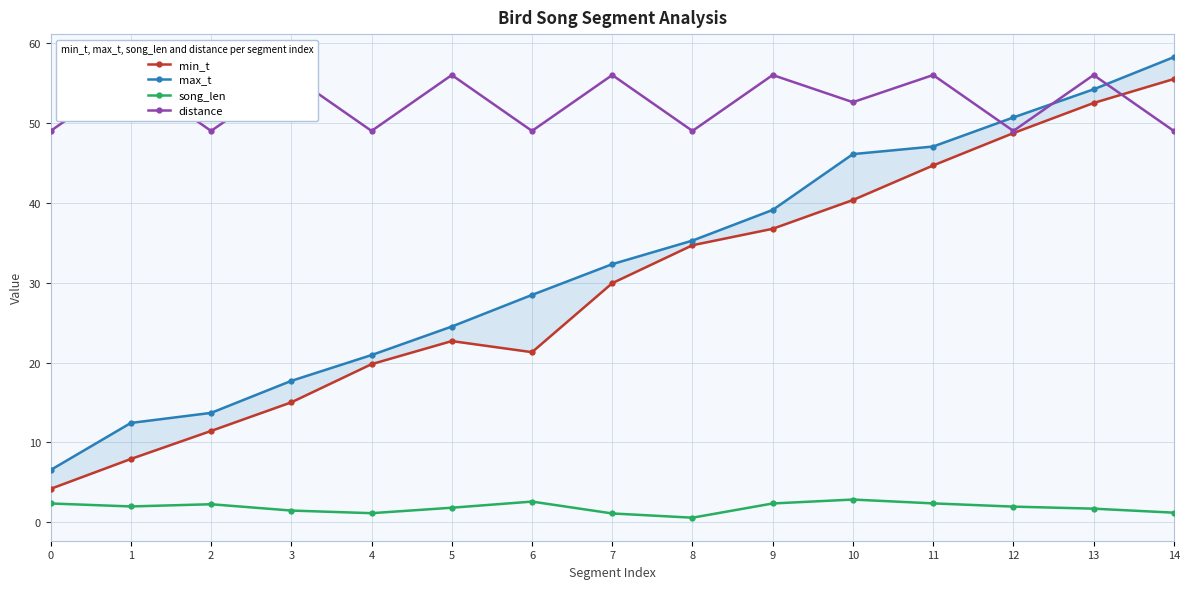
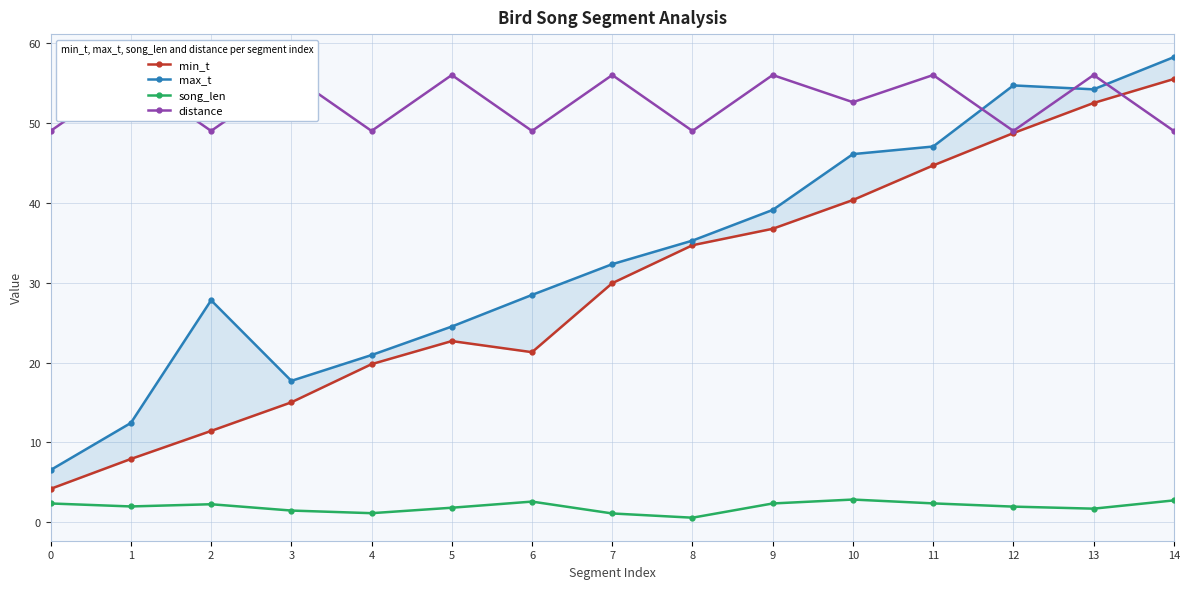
  {
    "min_t": {
      "0": 4,
      "1": 8,
      "2": 11,
      "3": 15,
      "4": 20,
      "5": 23,
      "6": 21,
      "7": 30,
      "8": 35,
      "9": 37,
      "10": 40,
      "11": 45,
      "13": 53,
      "14": 56
    },
    "max_t": {
      "0": 7,
      "1": 12,
-     "2": 14,
+     "2": 28,
      "3": 18,
      "4": 21,
      "5": 25,
      "6": 28,
      "7": 32,
      "8": 35,
      "9": 39,
      "10": 46,
      "11": 47,
-     "12": 51,
+     "12": 55,
      "13": 54,
      "14": 58
    },
    "song_len": {
      "0": 2,
      "1": 2,
      "2": 2,
      "3": 1,
      "4": 1,
      "5": 2,
      "6": 3,
      "7": 1,
      "8": 1,
      "9": 2,
      "10": 3,
      "11": 2,
      "12": 2,
      "13": 2,
-     "14": 1
+     "14": 3
    },
    "distance": {
      "0": 49,
      "2": 49,
      "4": 49,
      "5": 56,
      "6": 49,
      "7": 56,
      "8": 49,
      "9": 56,
      "10": 53,
      "11": 56,
      "13": 56,
      "14": 49
    }
  }
